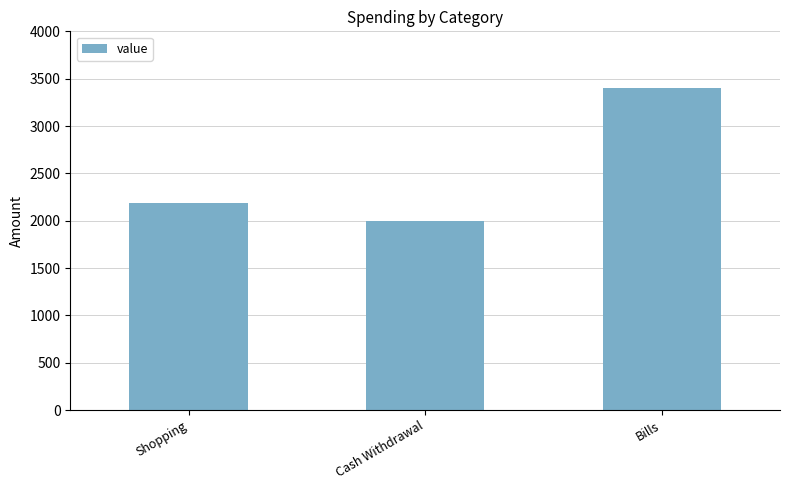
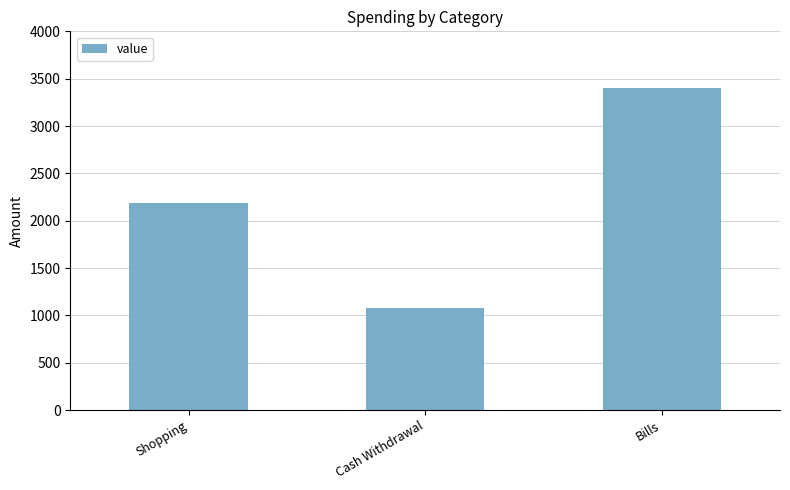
  {
    "Shopping": 2200,
-   "Cash Withdrawal": 2000,
+   "Cash Withdrawal": 1100,
    "Bills": 3400
  }
